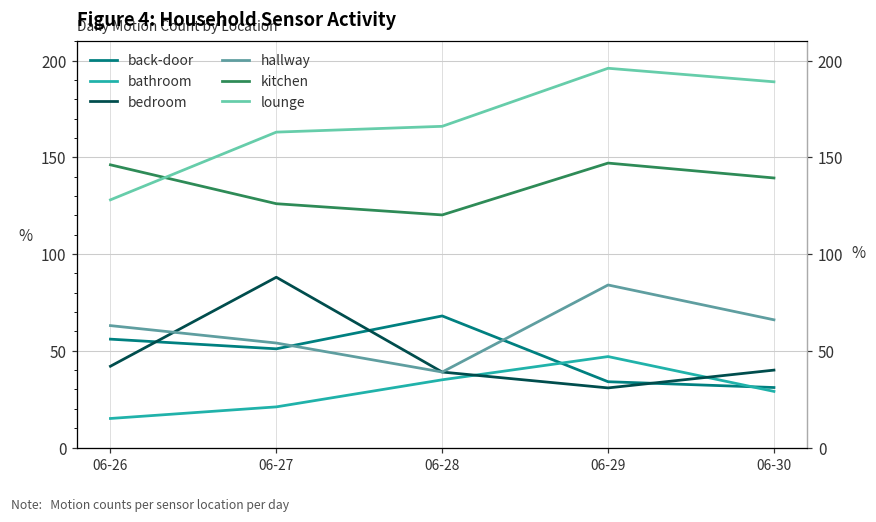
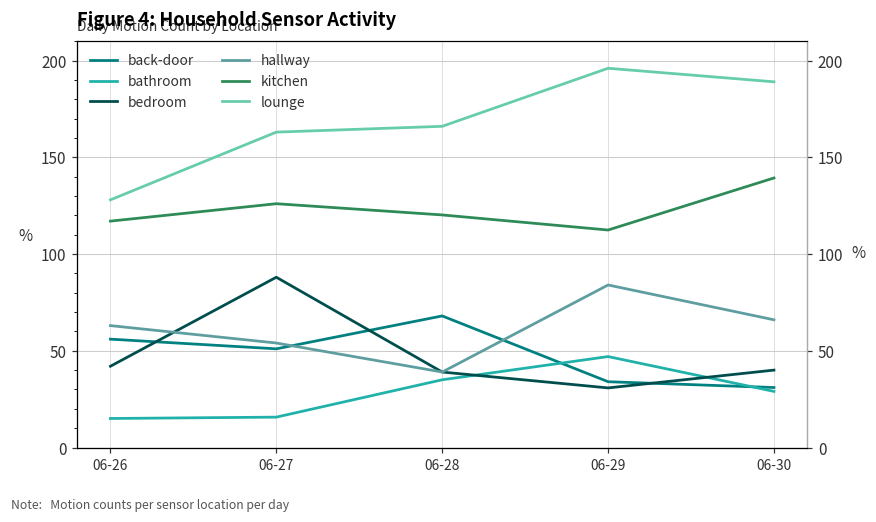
  {
    "back-door": {
      "06-26": 56,
      "06-27": 51,
      "06-28": 68,
      "06-29": 34,
      "06-30": 31
    },
    "bathroom": {
      "06-26": 15,
-     "06-27": 21,
+     "06-27": 16,
      "06-28": 35,
      "06-29": 47,
      "06-30": 29
    },
    "bedroom": {
      "06-26": 42,
      "06-27": 88,
      "06-29": 31,
      "06-30": 40
    },
    "kitchen": {
-     "06-26": 146,
+     "06-26": 117,
      "06-27": 126,
      "06-28": 120,
-     "06-29": 147,
+     "06-29": 112,
      "06-30": 139
    }
  }
